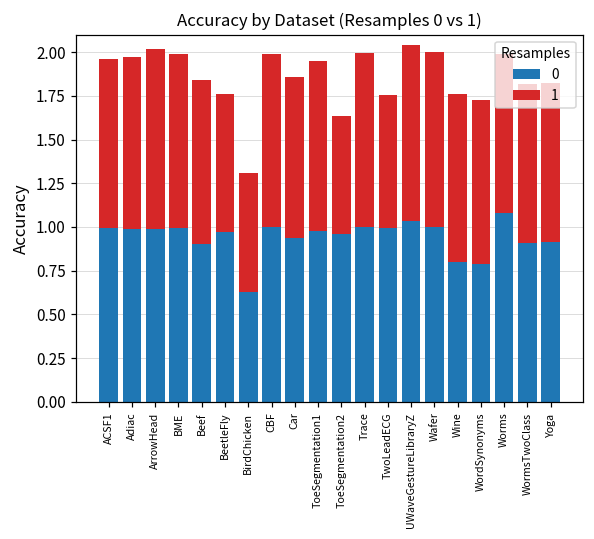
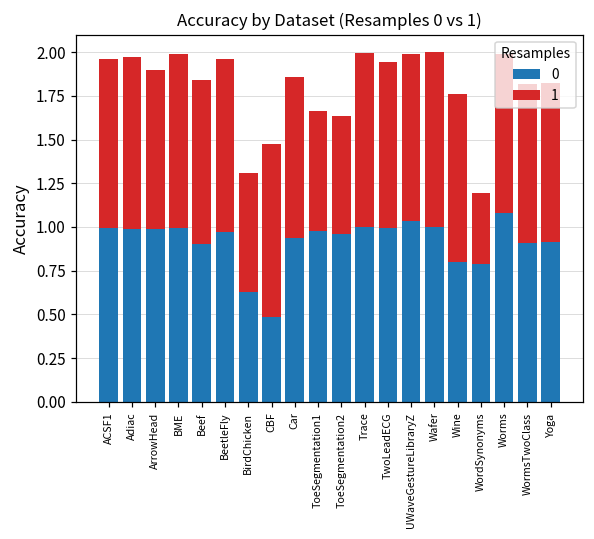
  {
    "0": {
      "ACSF1": 0.99,
      "Adiac": 0.99,
      "ArrowHead": 0.99,
      "BME": 1.00,
      "Beef": 0.90,
      "BeetleFly": 0.97,
      "BirdChicken": 0.63,
-     "CBF": 1.00,
+     "CBF": 0.49,
      "Car": 0.94,
      "ToeSegmentation1": 0.98,
      "ToeSegmentation2": 0.96,
      "Trace": 1.00,
      "TwoLeadECG": 1.00,
      "UWaveGestureLibraryZ": 1.04,
      "Wafer": 1.00,
      "Wine": 0.80,
      "WordSynonyms": 0.79,
      "Worms": 1.08,
      "WormsTwoClass": 0.91,
      "Yoga": 0.92
    },
    "1": {
      "ACSF1": 0.97,
      "Adiac": 0.98,
-     "ArrowHead": 1.03,
+     "ArrowHead": 0.91,
      "BME": 0.99,
      "Beef": 0.94,
-     "BeetleFly": 0.79,
+     "BeetleFly": 0.99,
      "BirdChicken": 0.68,
      "CBF": 0.99,
      "Car": 0.92,
-     "ToeSegmentation1": 0.97,
+     "ToeSegmentation1": 0.68,
      "ToeSegmentation2": 0.68,
      "Trace": 1.00,
-     "TwoLeadECG": 0.76,
-     "UWaveGestureLibraryZ": 1.01,
+     "TwoLeadECG": 0.95,
+     "UWaveGestureLibraryZ": 0.96,
      "Wafer": 1.00,
      "Wine": 0.96,
-     "WordSynonyms": 0.94
+     "WordSynonyms": 0.41
    }
  }
